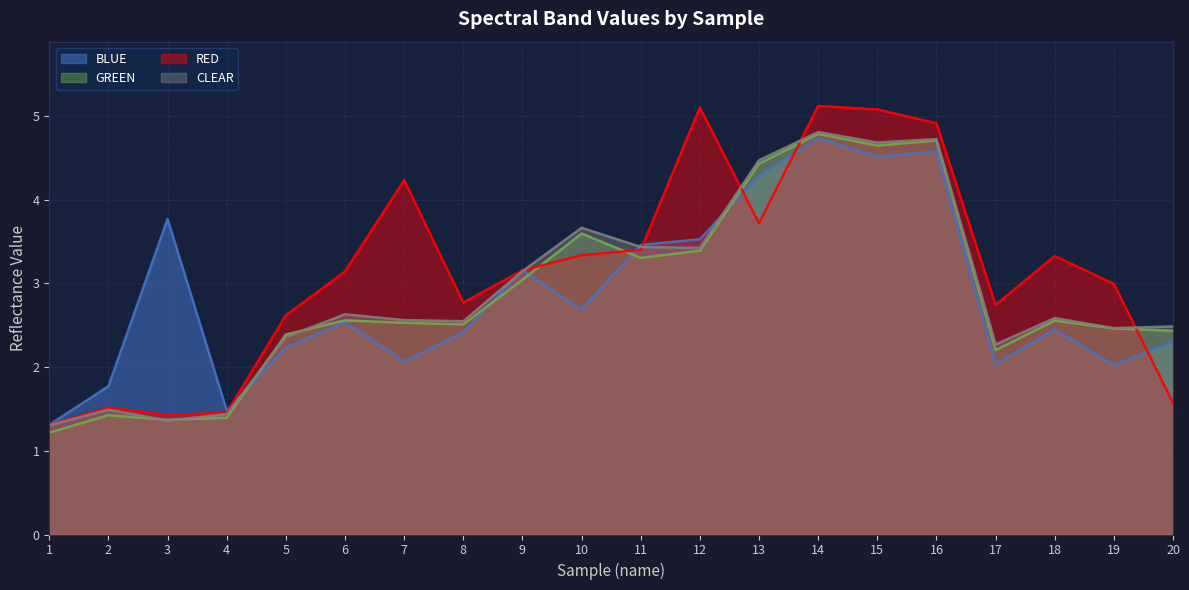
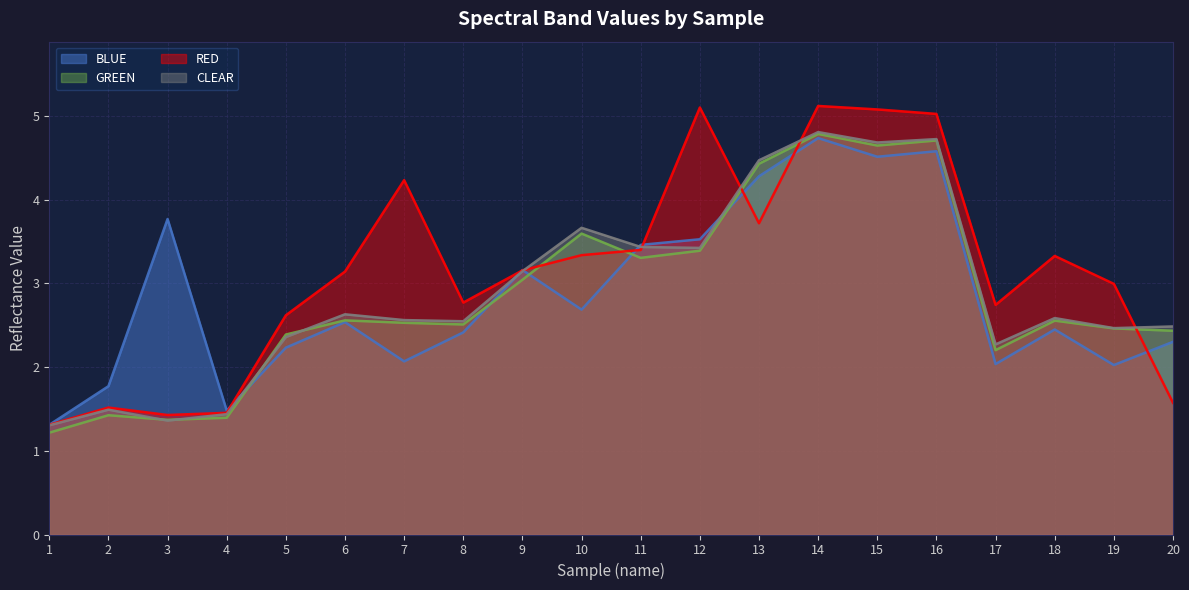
  {
    "BLUE": {
      "2": 1.8,
      "3": 3.8,
      "5": 2.2,
      "7": 2.1,
      "8": 2.4,
      "10": 2.7,
      "12": 3.5,
      "13": 4.3,
      "14": 4.7,
      "15": 4.5,
      "16": 4.6,
      "17": 2.0,
      "18": 2.4,
      "19": 2.0,
      "20": 2.3
    },
    "RED": {
      "3": 1.4,
      "5": 2.6,
      "6": 3.1,
      "7": 4.2,
      "8": 2.8,
      "10": 3.3,
      "11": 3.4,
      "12": 5.1,
      "13": 3.7,
      "14": 5.1,
      "15": 5.1,
-     "16": 4.9,
+     "16": 5.0,
      "17": 2.7,
      "18": 3.3,
      "19": 3.0,
      "20": 1.6
    }
  }
